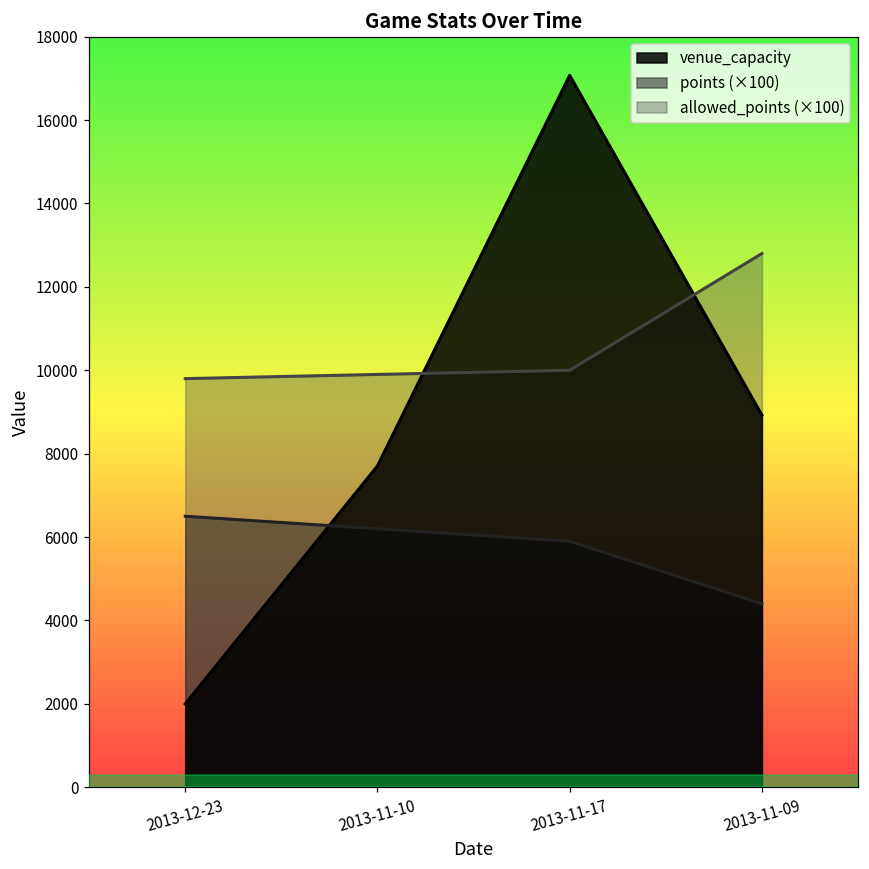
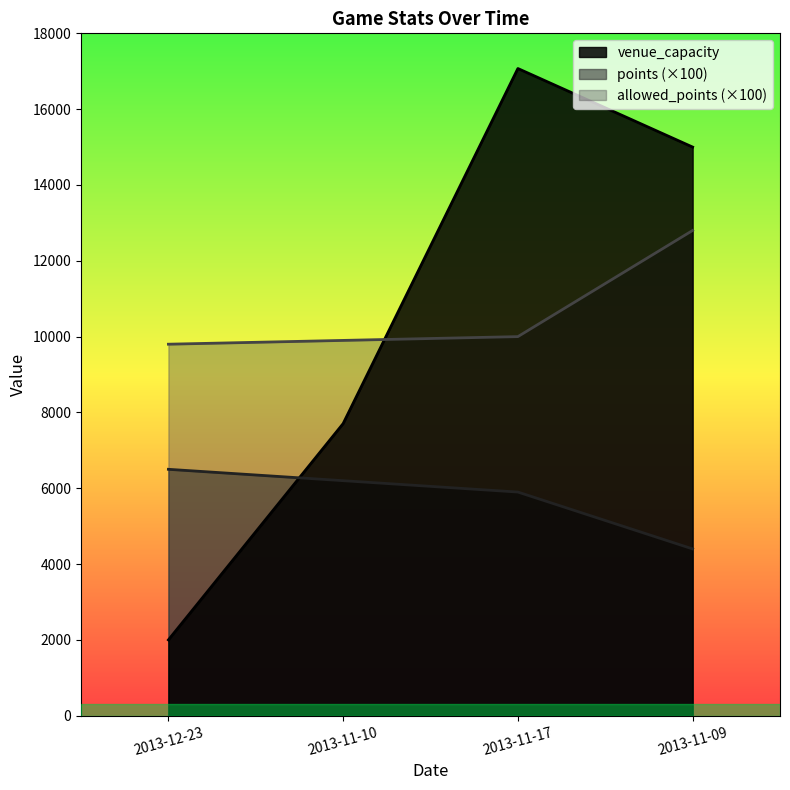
  {
    "venue_capacity": {
      "2013-12-23": 2000,
      "2013-11-10": 7700,
      "2013-11-17": 17100,
-     "2013-11-09": 8900
+     "2013-11-09": 15000
    }
  }
